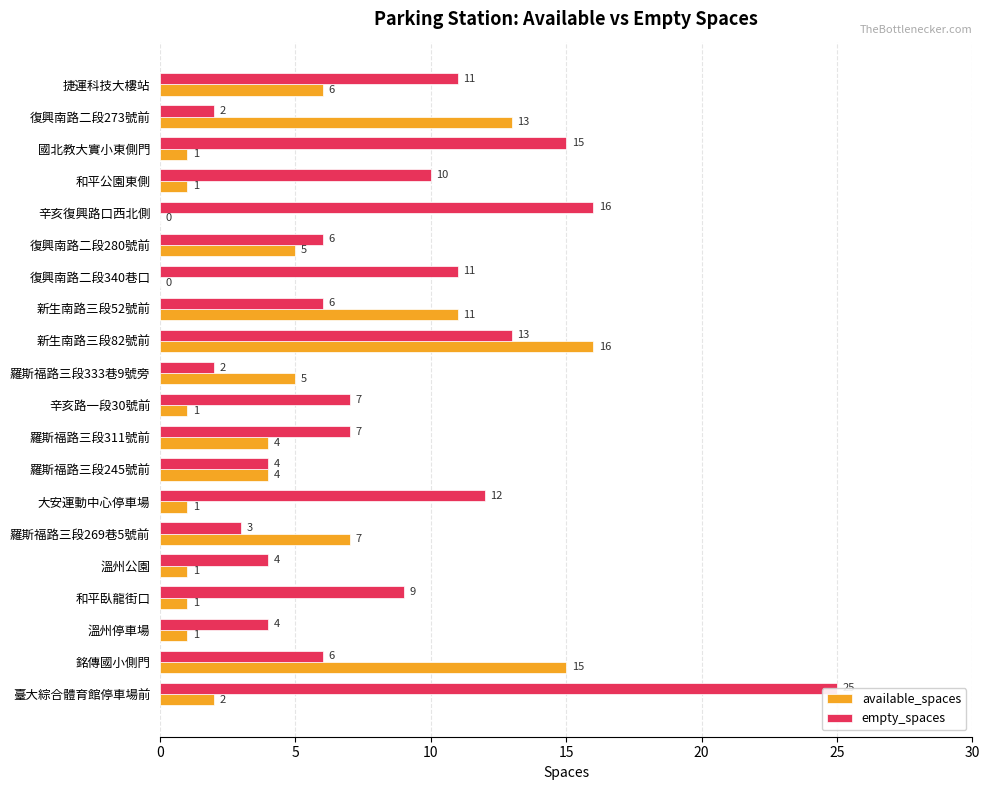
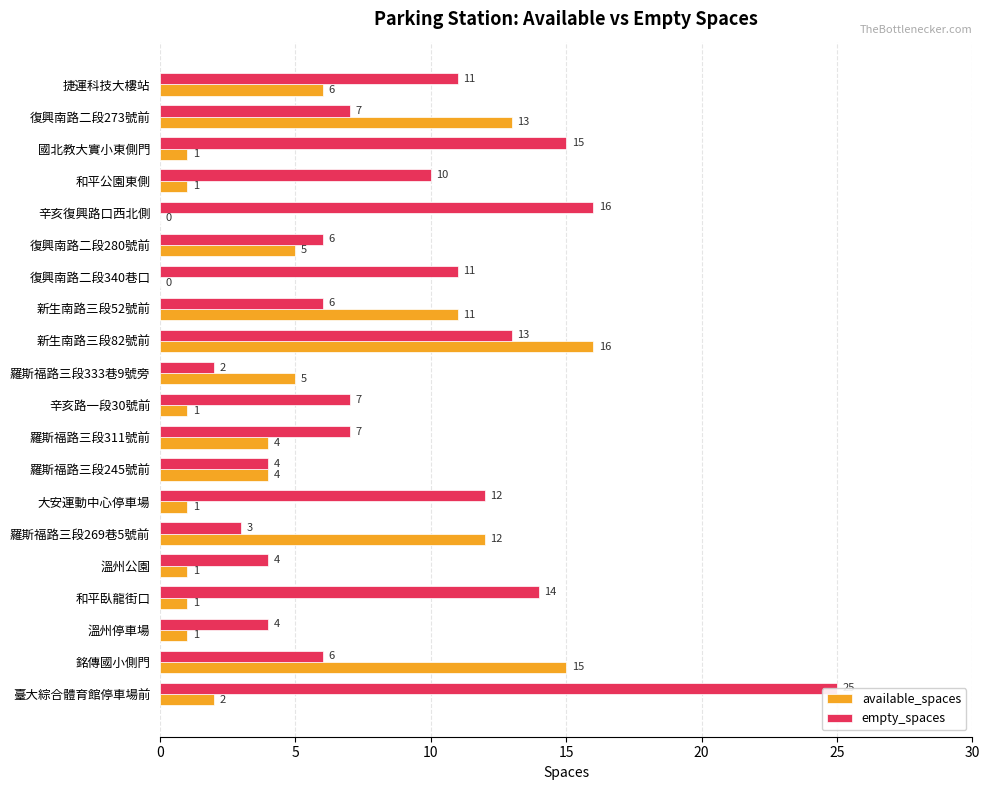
  {
    "available_spaces": {
      "捷運科技大樓站": 6,
      "復興南路二段273號前": 13,
      "國北教大實小東側門": 1,
      "和平公園東側": 1,
      "辛亥復興路口西北側": 0,
      "復興南路二段280號前": 5,
      "復興南路二段340巷口": 0,
      "新生南路三段52號前": 11,
      "新生南路三段82號前": 16,
      "羅斯福路三段333巷9號旁": 5,
      "辛亥路一段30號前": 1,
      "羅斯福路三段311號前": 4,
      "羅斯福路三段245號前": 4,
      "大安運動中心停車場": 1,
-     "羅斯福路三段269巷5號前": 7,
+     "羅斯福路三段269巷5號前": 12,
      "溫州公園": 1,
      "和平臥龍街口": 1,
      "溫州停車場": 1,
      "銘傳國小側門": 15,
      "臺大綜合體育館停車場前": 2
    },
    "empty_spaces": {
      "捷運科技大樓站": 11,
-     "復興南路二段273號前": 2,
+     "復興南路二段273號前": 7,
      "國北教大實小東側門": 15,
      "和平公園東側": 10,
      "辛亥復興路口西北側": 16,
      "復興南路二段280號前": 6,
      "復興南路二段340巷口": 11,
      "新生南路三段52號前": 6,
      "新生南路三段82號前": 13,
      "羅斯福路三段333巷9號旁": 2,
      "辛亥路一段30號前": 7,
      "羅斯福路三段311號前": 7,
      "羅斯福路三段245號前": 4,
      "大安運動中心停車場": 12,
      "羅斯福路三段269巷5號前": 3,
      "溫州公園": 4,
-     "和平臥龍街口": 9,
+     "和平臥龍街口": 14,
      "溫州停車場": 4,
      "銘傳國小側門": 6
    }
  }
